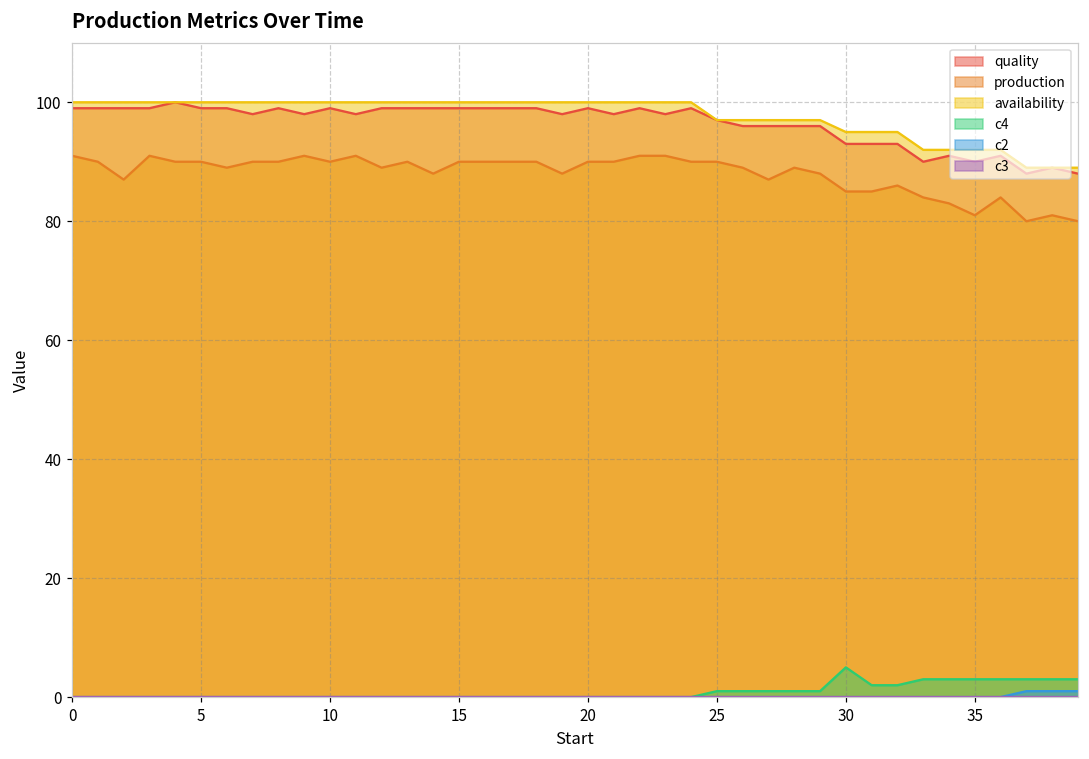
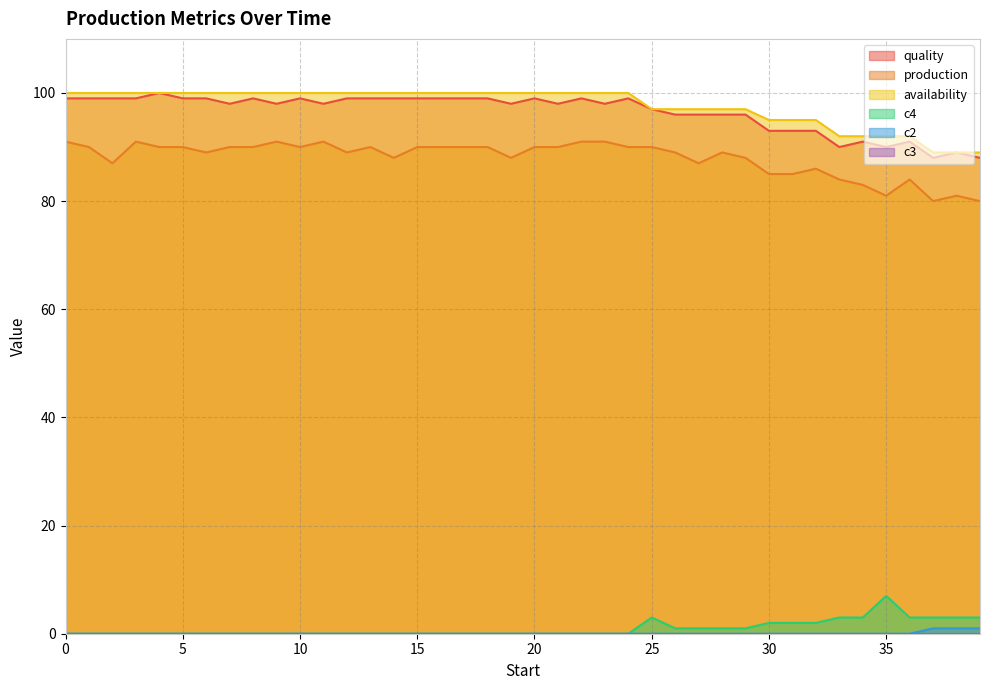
  {
    "c4": {
-     "25": 1,
-     "30": 5,
-     "35": 3
+     "25": 3,
+     "30": 2,
+     "35": 7
    }
  }
